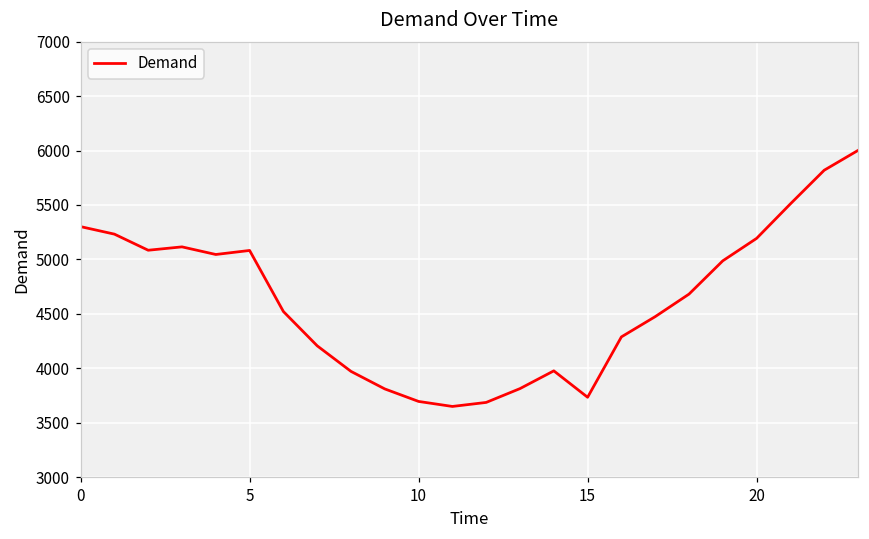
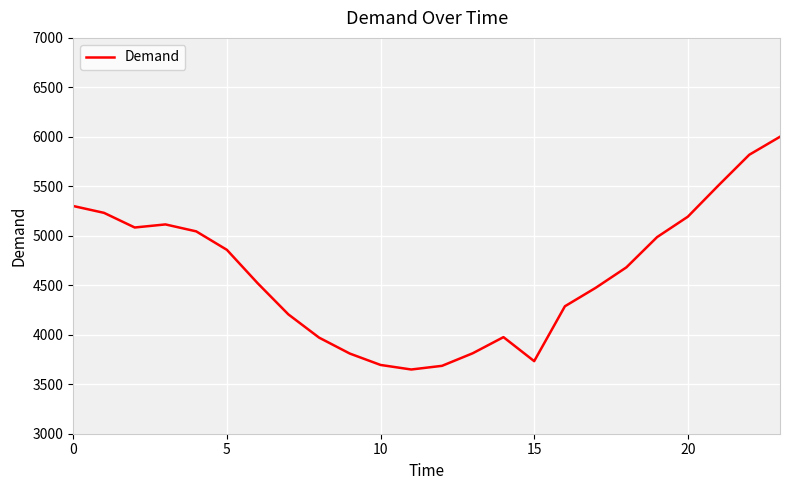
  {
    "0": 5300,
-   "5": 5100,
+   "5": 4900,
    "10": 3700,
    "15": 3700,
    "20": 5200
  }
